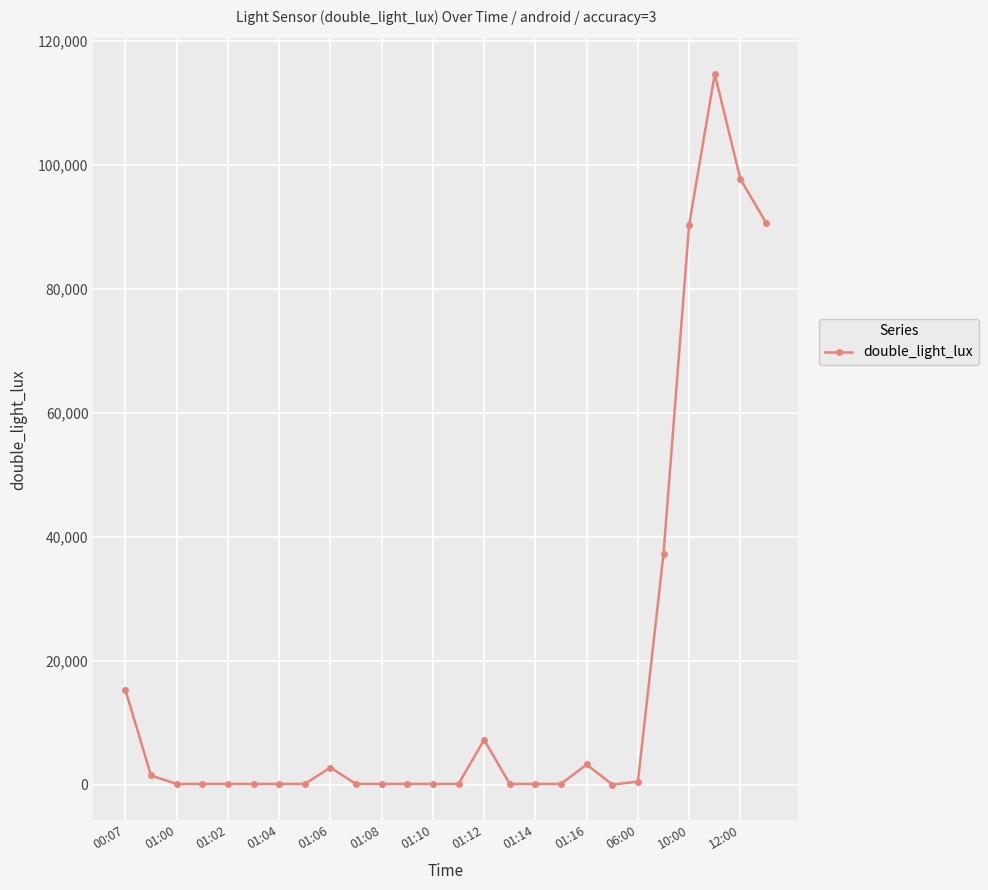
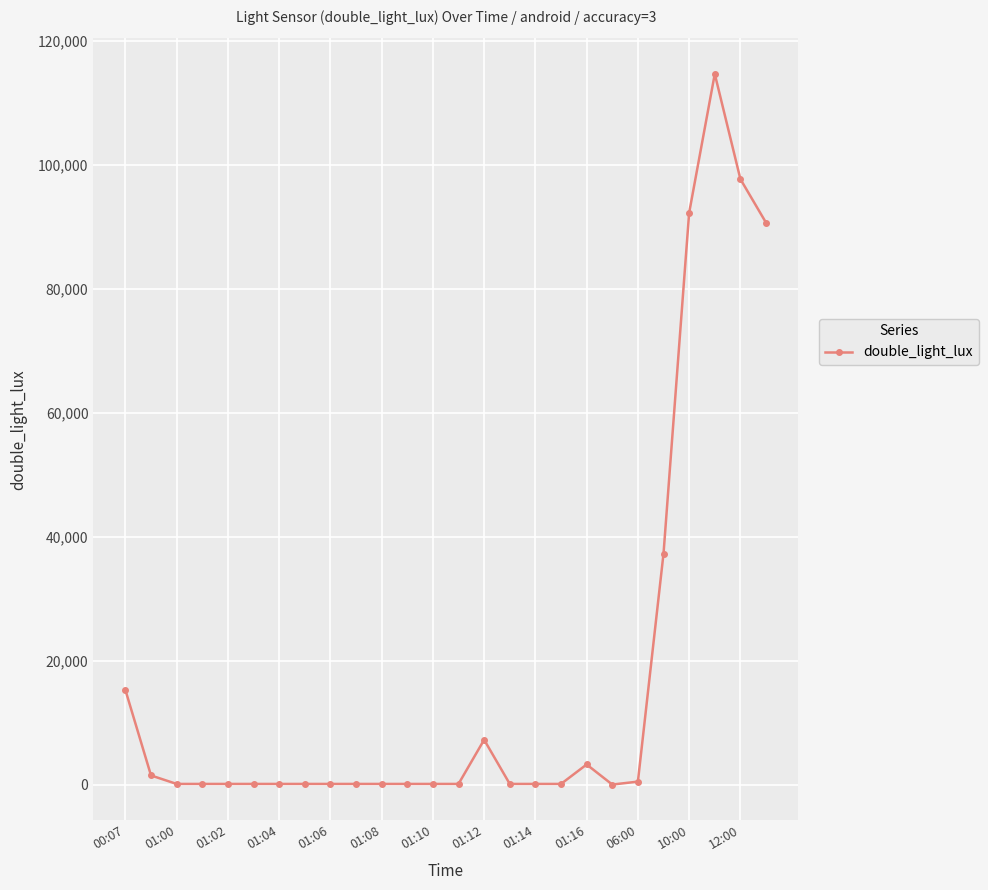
  {
    "00:07": "15,000",
    "01:00": "0",
    "01:02": "0",
    "01:04": "0",
-   "01:06": "3,000",
+   "01:06": "0",
    "01:08": "0",
    "01:10": "0",
    "01:12": "7,000",
    "01:14": "0",
    "01:16": "3,000",
    "06:00": "0",
-   "10:00": "90,000",
+   "10:00": "92,000",
    "12:00": "98,000"
  }
